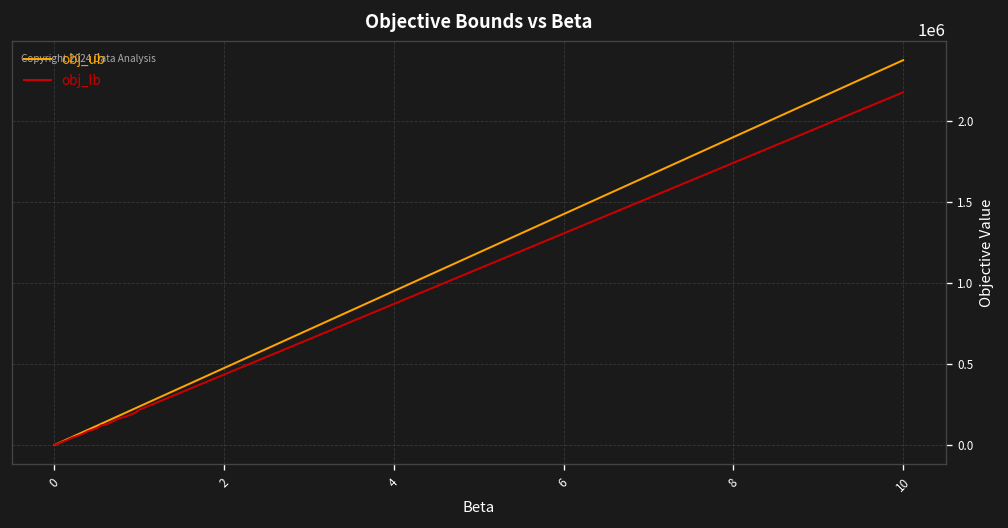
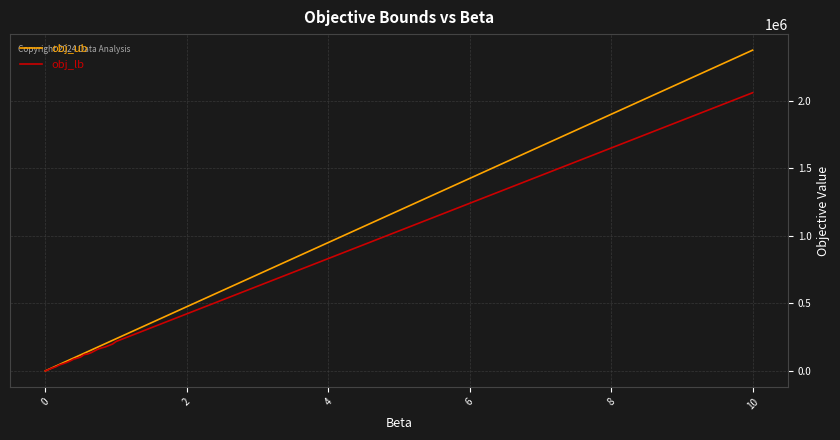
  {
    "obj_ub": {
      "10": 2370000
    },
    "obj_lb": {
-     "10": 2170000
+     "10": 2060000
    }
  }
